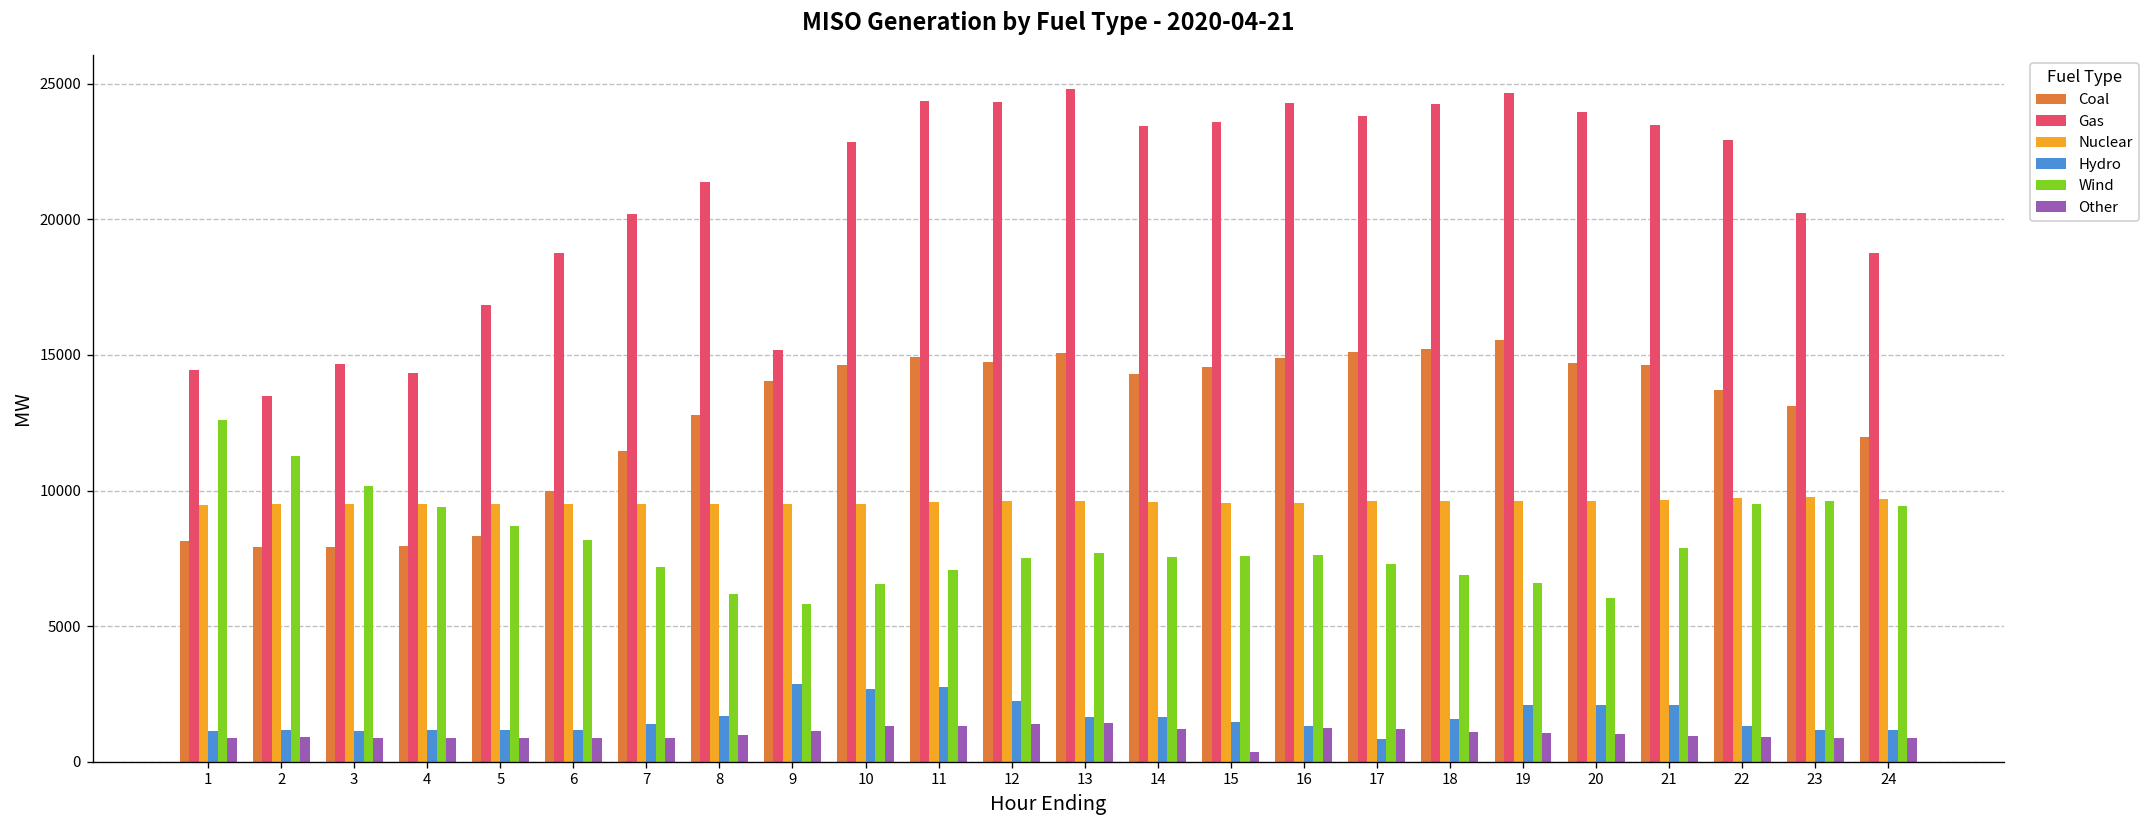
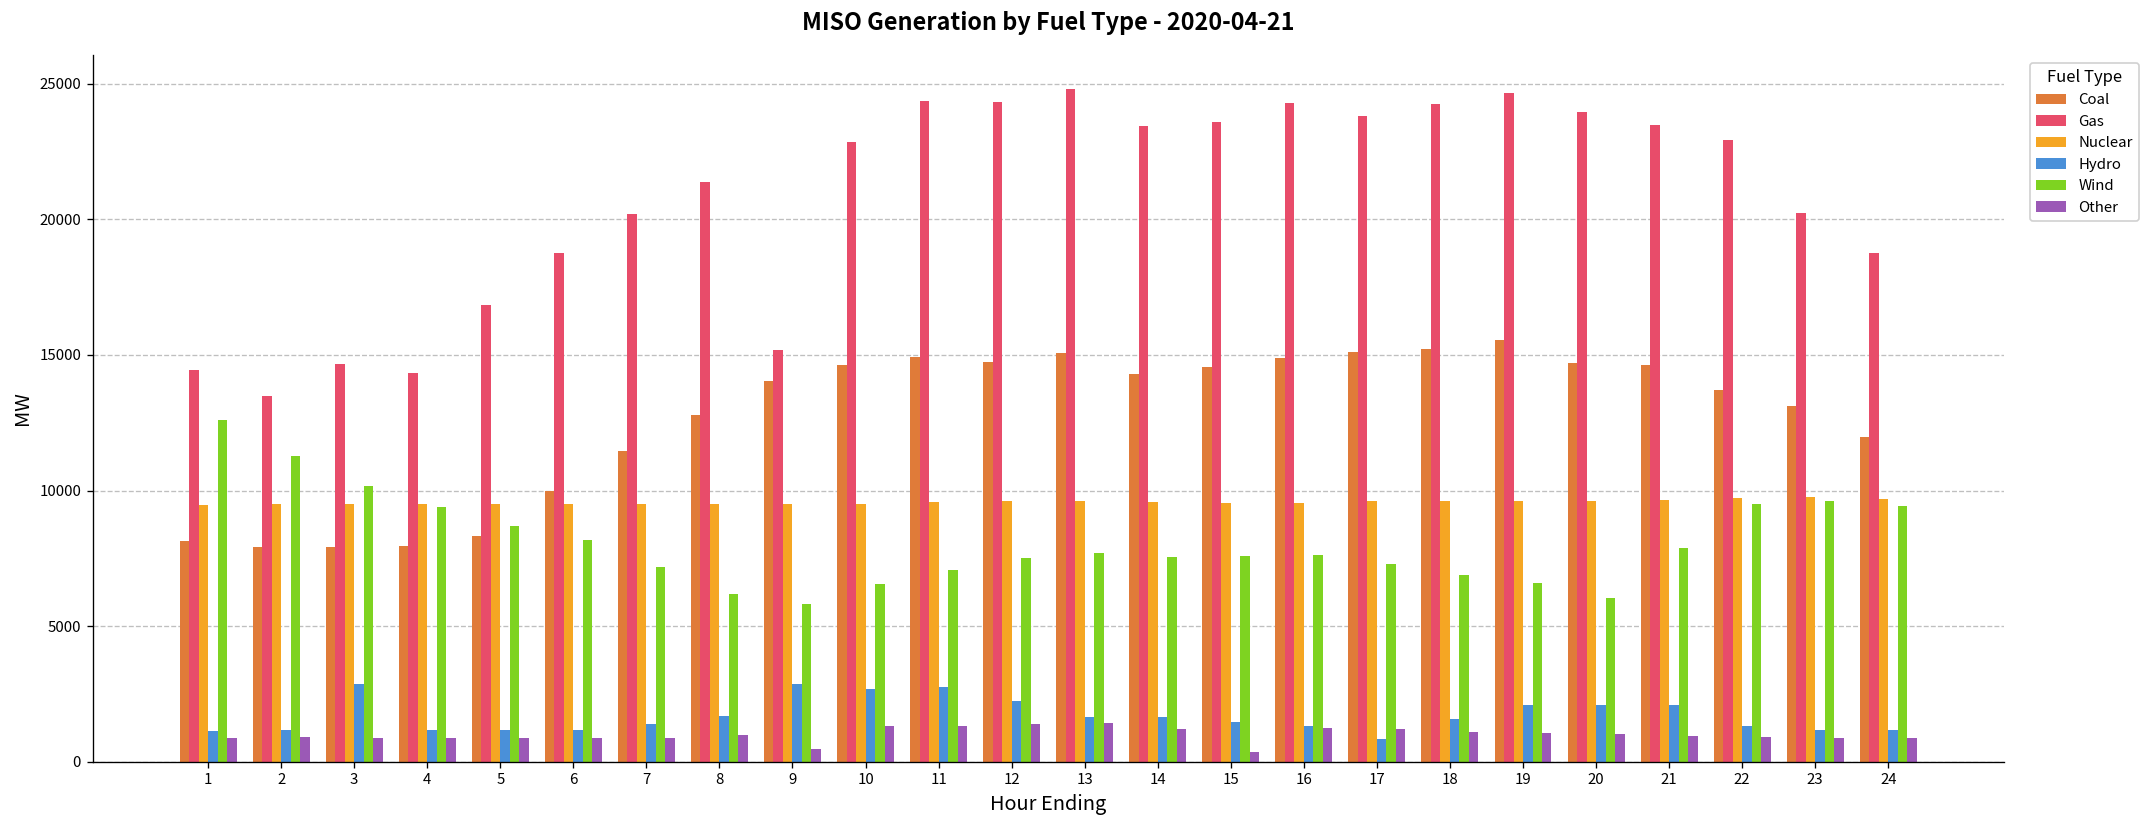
  {
    "Gas": {
      "1": 14500,
      "2": 13500,
      "3": 14700,
      "4": 14300,
      "5": 16800,
      "6": 18800,
      "7": 20200,
      "8": 21400,
      "9": 15200,
      "10": 22900,
      "11": 24400,
      "12": 24300,
      "13": 24800,
      "14": 23400,
      "15": 23600,
      "16": 24300,
      "17": 23800,
      "18": 24200,
      "19": 24700,
      "20": 23900,
      "21": 23500,
      "22": 22900,
      "23": 20200,
      "24": 18800
    },
    "Hydro": {
      "1": 1100,
      "2": 1100,
-     "3": 1100,
+     "3": 2900,
      "4": 1200,
      "5": 1200,
      "6": 1200,
      "7": 1400,
      "8": 1700,
      "9": 2800,
      "10": 2700,
      "11": 2800,
      "12": 2200,
      "13": 1700,
      "14": 1600,
      "15": 1500,
      "16": 1300,
      "17": 800,
      "18": 1600,
      "19": 2100,
      "20": 2100,
      "21": 2100,
      "22": 1300,
      "23": 1200,
      "24": 1200
    },
    "Wind": {
      "1": 12600,
      "2": 11300,
      "3": 10200,
      "4": 9400,
      "5": 8700,
      "6": 8200,
      "7": 7200,
      "8": 6200,
      "9": 5800,
      "10": 6600,
      "11": 7100,
      "12": 7500,
      "13": 7700,
      "14": 7600,
      "15": 7600,
      "16": 7600,
      "17": 7300,
      "18": 6900,
      "19": 6600,
      "20": 6000,
      "21": 7900,
      "22": 9500,
      "23": 9600,
      "24": 9400
    },
    "Other": {
      "1": 900,
      "2": 900,
      "3": 900,
      "4": 900,
      "5": 900,
      "6": 900,
      "7": 900,
      "8": 1000,
-     "9": 1100,
+     "9": 500,
      "10": 1300,
      "11": 1300,
      "12": 1400,
      "13": 1400,
      "14": 1200,
      "15": 400,
      "16": 1200,
      "17": 1200,
      "18": 1100,
      "19": 1100,
      "20": 1000,
      "21": 1000,
      "22": 900,
      "23": 900,
      "24": 900
    }
  }
